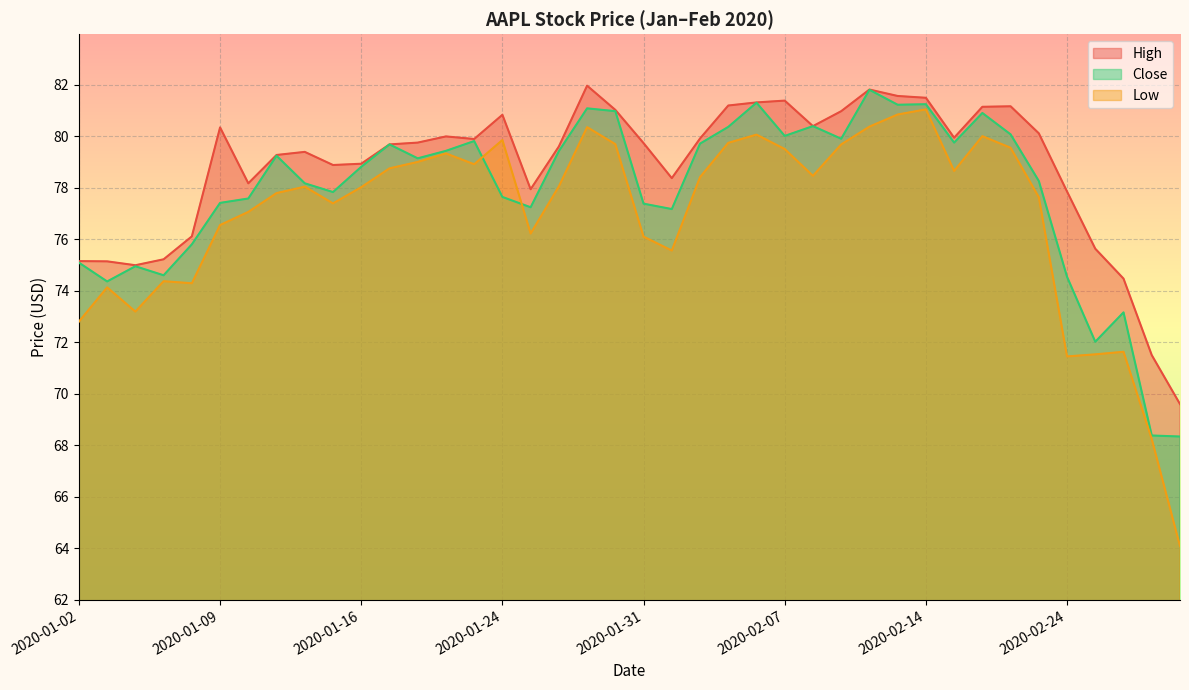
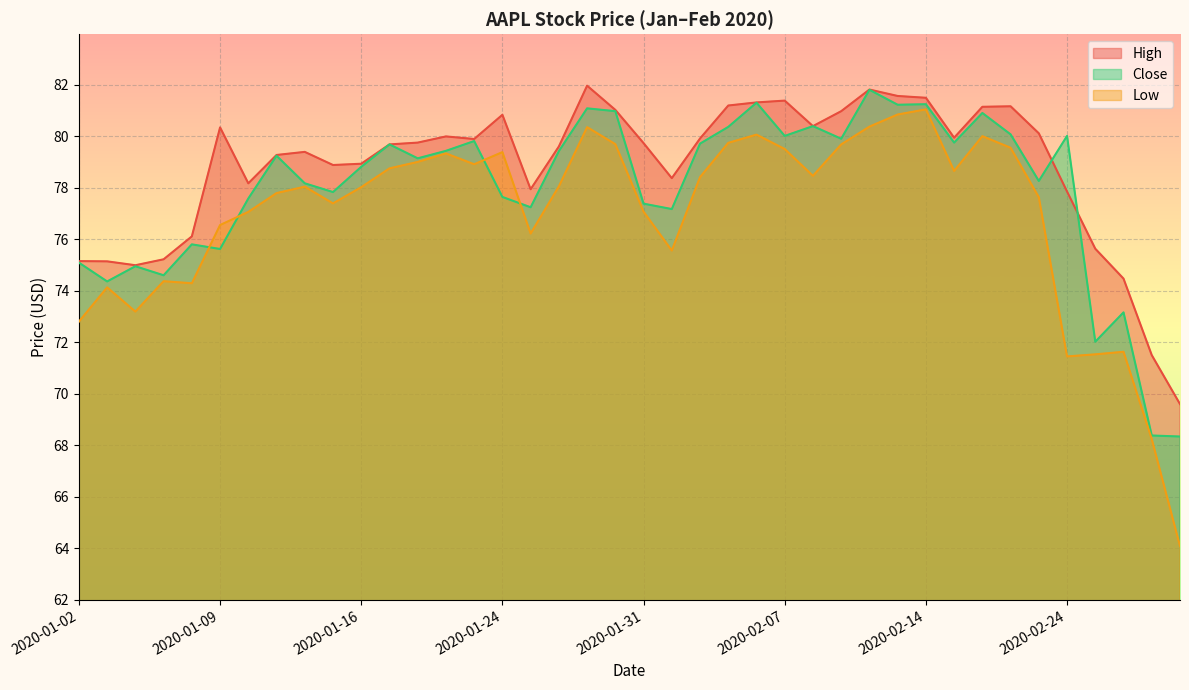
  {
    "High": {
      "2020-01-09": 80.3,
      "2020-01-16": 78.9,
      "2020-01-24": 80.8,
      "2020-01-31": 79.7,
      "2020-02-07": 81.4,
      "2020-02-14": 81.5,
      "2020-02-24": 77.9
    },
    "Close": {
-     "2020-01-09": 77.4,
+     "2020-01-09": 75.6,
      "2020-01-16": 78.8,
      "2020-01-24": 77.6,
      "2020-01-31": 77.4,
      "2020-02-07": 80.0,
      "2020-02-14": 81.2,
-     "2020-02-24": 74.5
+     "2020-02-24": 80.0
    },
    "Low": {
      "2020-01-02": 72.8,
      "2020-01-09": 76.6,
      "2020-01-16": 78.0,
-     "2020-01-24": 79.9,
-     "2020-01-31": 76.1,
+     "2020-01-24": 79.4,
+     "2020-01-31": 77.1,
      "2020-02-07": 79.5,
      "2020-02-14": 81.0,
      "2020-02-24": 71.5
    }
  }
